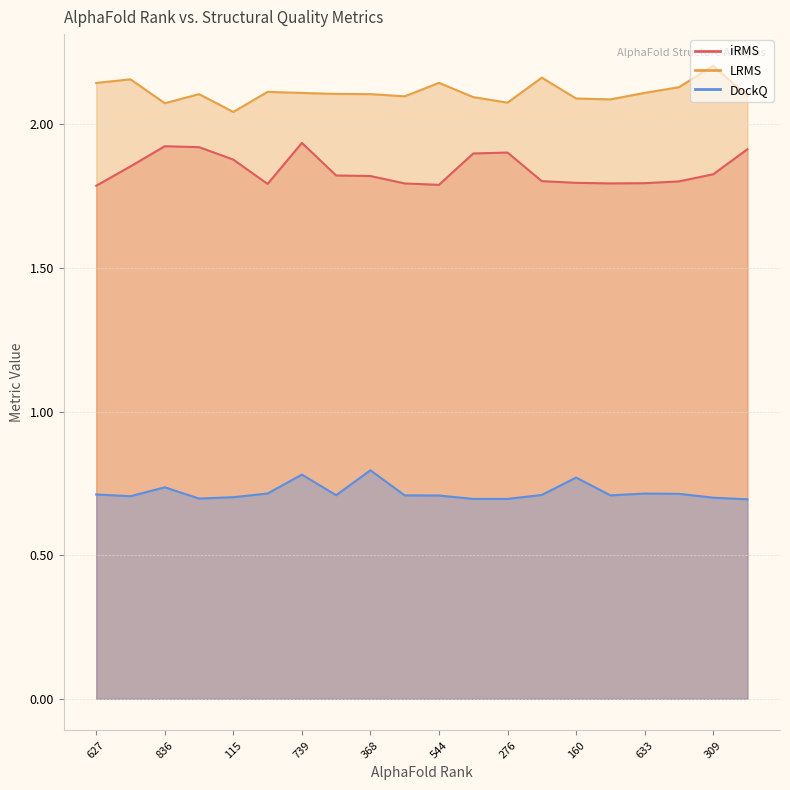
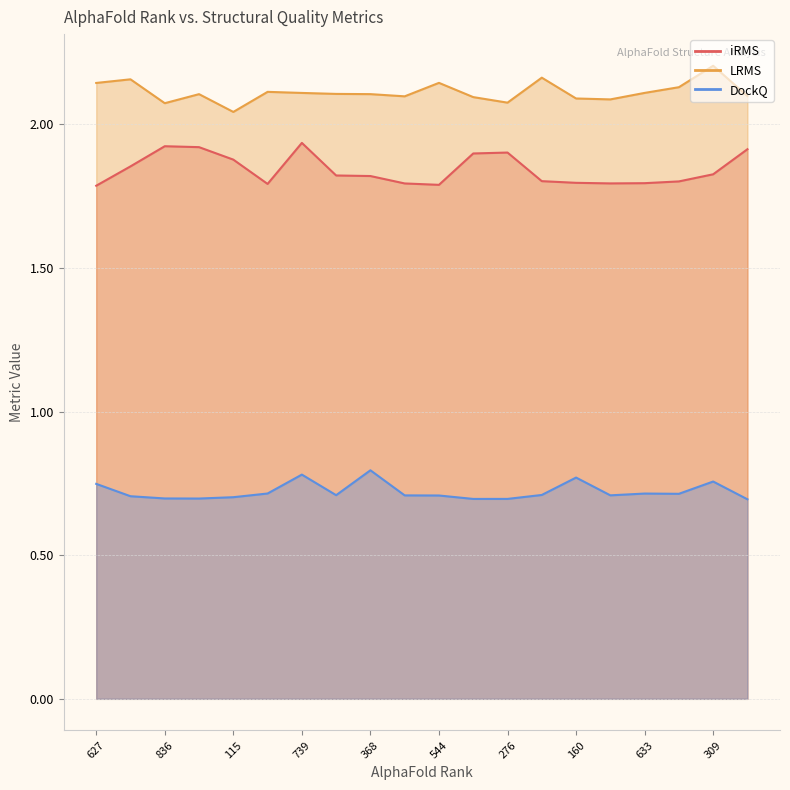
  {
    "DockQ": {
-     "627": 0.71,
-     "836": 0.74,
+     "627": 0.75,
+     "836": 0.70,
      "115": 0.70,
      "739": 0.78,
      "368": 0.80,
      "544": 0.71,
      "276": 0.70,
      "160": 0.77,
      "633": 0.71,
-     "309": 0.70
+     "309": 0.76
    }
  }
